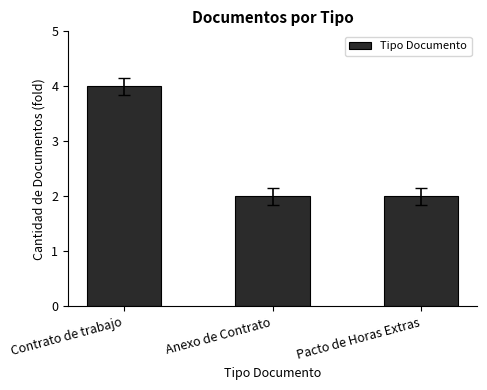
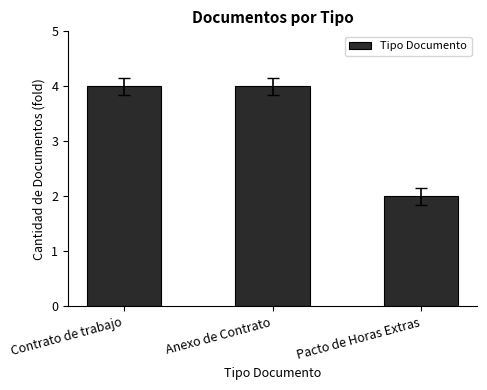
  {
    "Tipo Documento": {
      "Contrato de trabajo": 4,
-     "Anexo de Contrato": 2,
+     "Anexo de Contrato": 4,
      "Pacto de Horas Extras": 2
    }
  }
